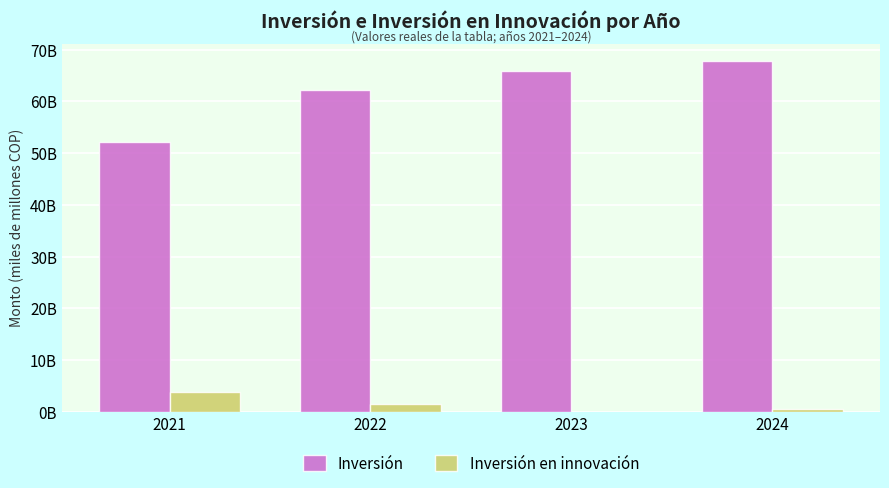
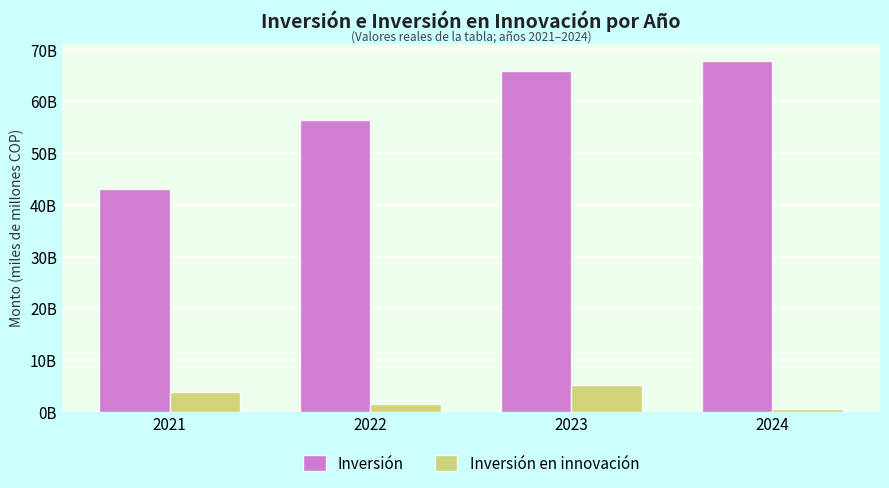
  {
    "Inversión": {
-     "2021": 52000000000,
-     "2022": 62000000000,
+     "2021": 43000000000,
+     "2022": 56000000000,
      "2023": 66000000000,
      "2024": 68000000000
    },
    "Inversión en innovación": {
      "2021": 4000000000,
      "2022": 1000000000,
-     "2023": 0,
+     "2023": 5000000000,
      "2024": 1000000000
    }
  }
